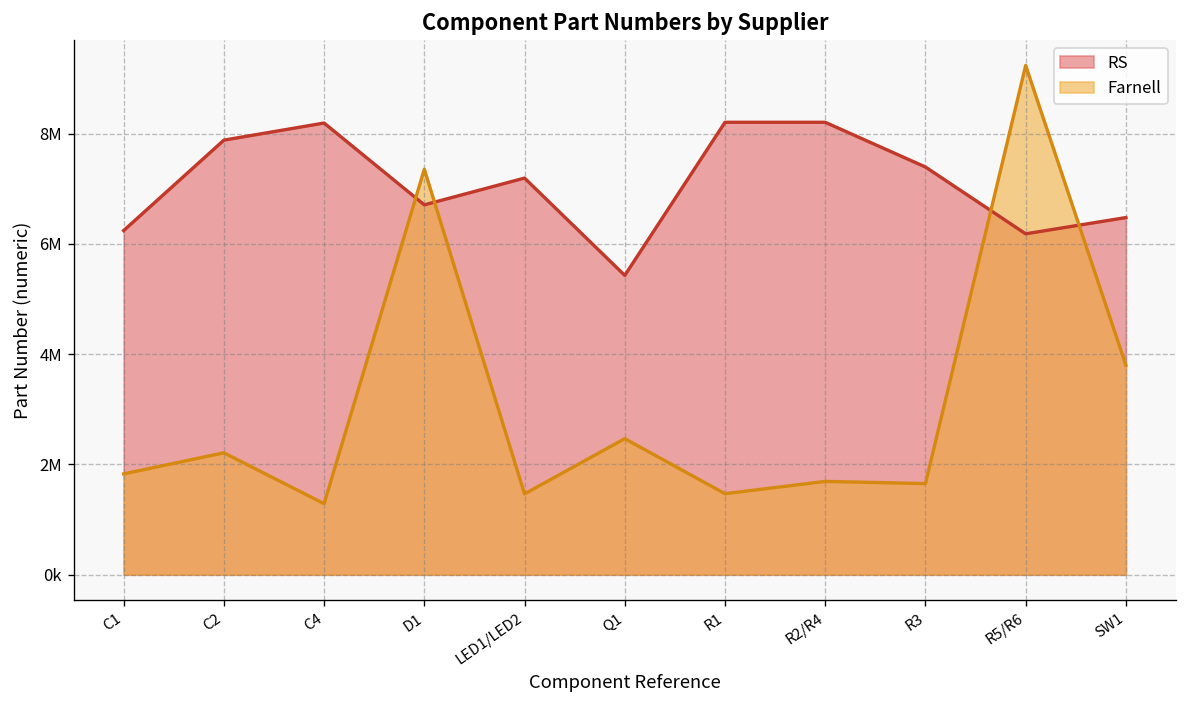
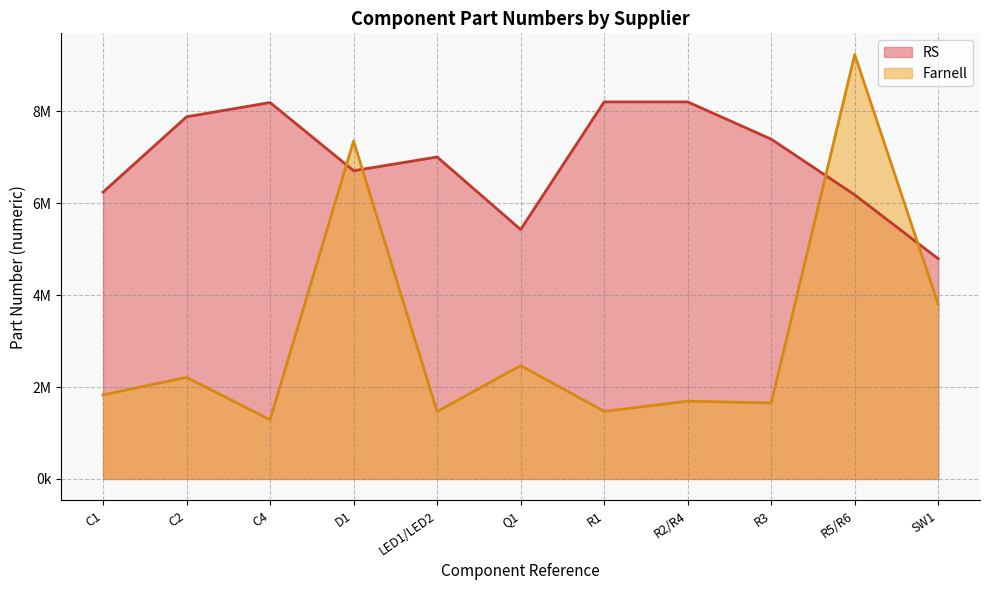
  {
    "RS": {
      "C1": 6200000,
      "C2": 7900000,
      "C4": 8200000,
      "D1": 6700000,
-     "LED1/LED2": 7200000,
+     "LED1/LED2": 7000000,
      "Q1": 5400000,
      "R1": 8200000,
      "R2/R4": 8200000,
      "R3": 7400000,
      "R5/R6": 6200000,
-     "SW1": 6500000
+     "SW1": 4800000
    },
    "Farnell": {
      "C1": 1800000,
      "C2": 2200000,
      "C4": 1300000,
      "D1": 7400000,
      "LED1/LED2": 1500000,
      "Q1": 2500000,
      "R1": 1500000,
      "R2/R4": 1700000,
      "R3": 1700000,
      "R5/R6": 9200000,
      "SW1": 3800000
    }
  }
